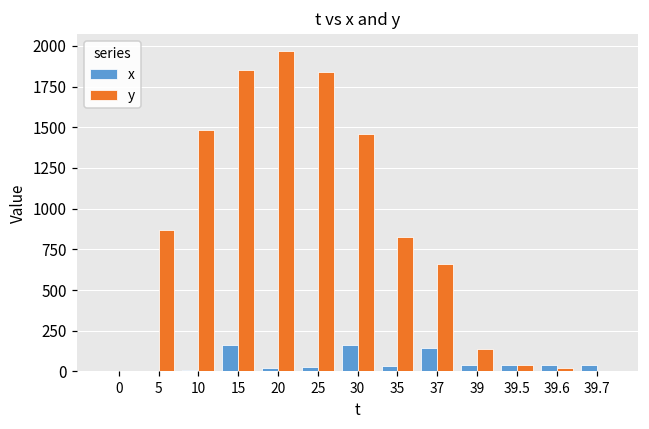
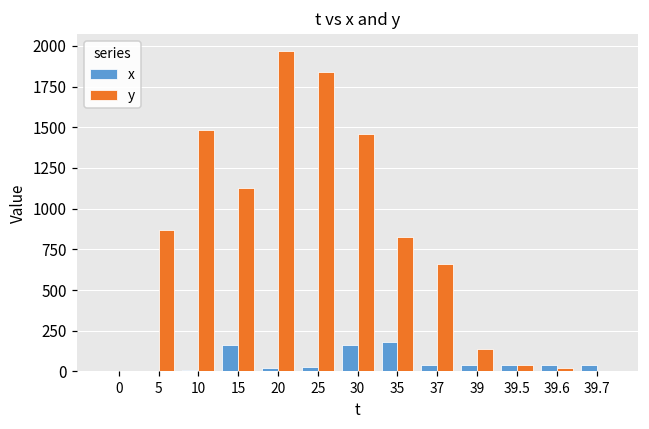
  {
    "x": {
      "0": 0,
      "15": 160,
      "20": 20,
      "25": 30,
      "30": 160,
-     "35": 40,
-     "37": 150,
+     "35": 180,
+     "37": 40,
      "39": 40,
      "39.5": 40,
      "39.6": 40,
      "39.7": 40
    },
    "y": {
      "0": 0,
      "5": 870,
      "10": 1490,
-     "15": 1850,
+     "15": 1120,
      "20": 1970,
      "25": 1840,
      "30": 1460,
      "35": 830,
      "37": 660,
      "39": 140,
      "39.5": 40,
      "39.6": 20
    }
  }
